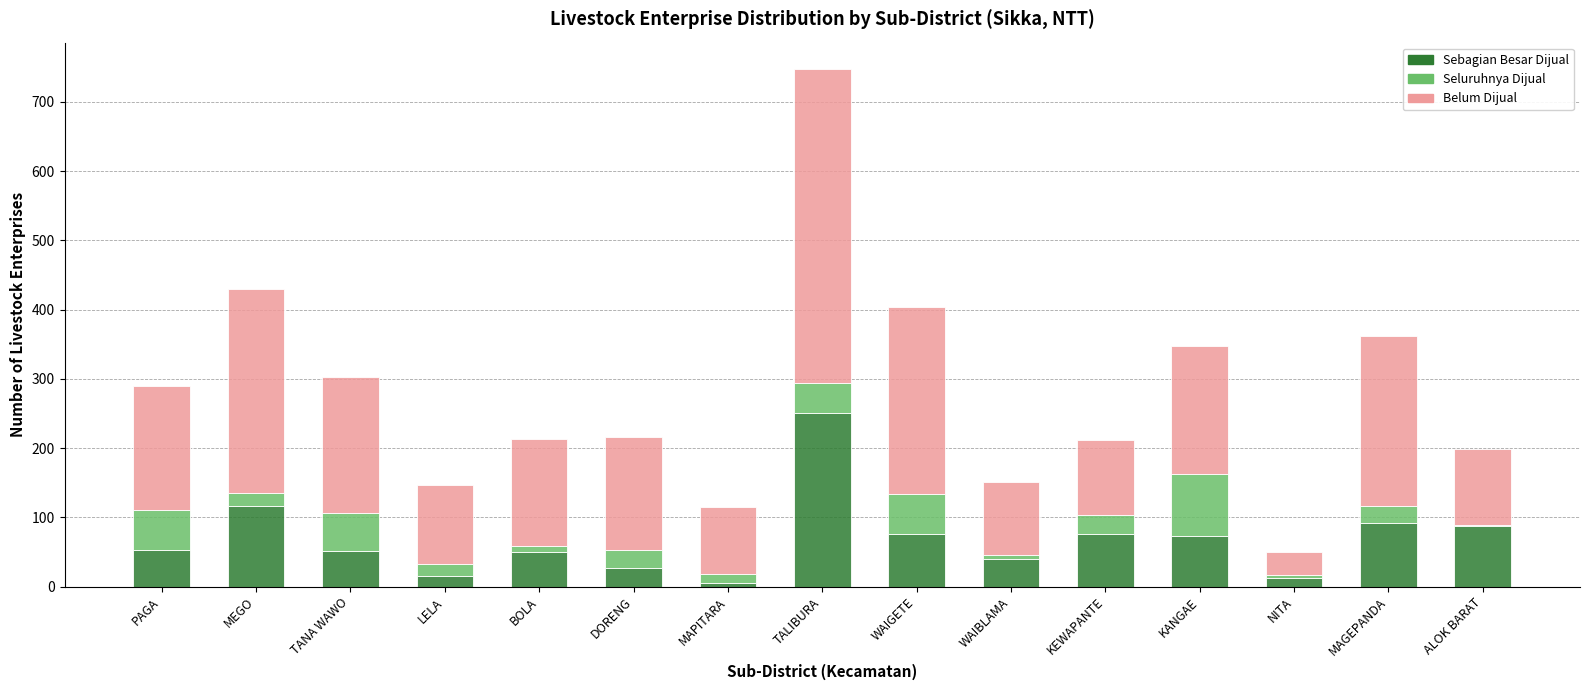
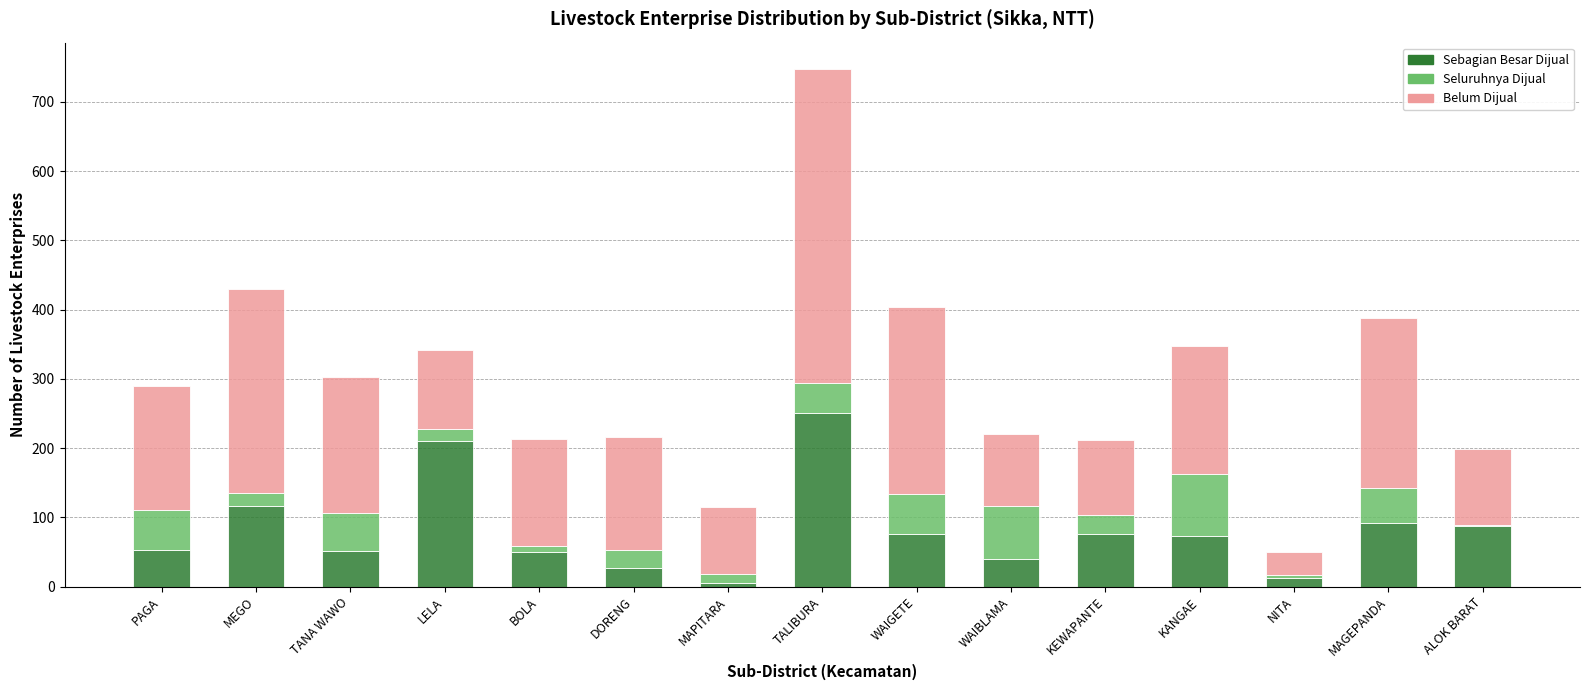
  {
    "Sebagian Besar Dijual": {
      "PAGA": 50,
      "MEGO": 120,
      "TANA WAWO": 50,
-     "LELA": 20,
+     "LELA": 210,
      "BOLA": 50,
      "DORENG": 30,
      "MAPITARA": 10,
      "TALIBURA": 250,
      "WAIGETE": 80,
      "WAIBLAMA": 40,
      "KEWAPANTE": 80,
      "KANGAE": 70,
      "NITA": 10,
      "MAGEPANDA": 90,
      "ALOK BARAT": 90
    },
    "Seluruhnya Dijual": {
      "PAGA": 60,
      "MEGO": 20,
      "TANA WAWO": 60,
      "LELA": 20,
      "BOLA": 10,
      "DORENG": 30,
      "MAPITARA": 10,
      "TALIBURA": 40,
      "WAIGETE": 60,
-     "WAIBLAMA": 10,
+     "WAIBLAMA": 80,
      "KEWAPANTE": 30,
      "KANGAE": 90,
      "NITA": 0,
-     "MAGEPANDA": 20
+     "MAGEPANDA": 50
    },
    "Belum Dijual": {
      "PAGA": 180,
      "MEGO": 300,
      "TANA WAWO": 200,
      "LELA": 110,
      "BOLA": 160,
      "DORENG": 160,
      "MAPITARA": 100,
      "TALIBURA": 450,
      "WAIGETE": 270,
      "WAIBLAMA": 110,
      "KEWAPANTE": 110,
      "KANGAE": 190,
      "NITA": 30,
      "MAGEPANDA": 250,
      "ALOK BARAT": 110
    }
  }
